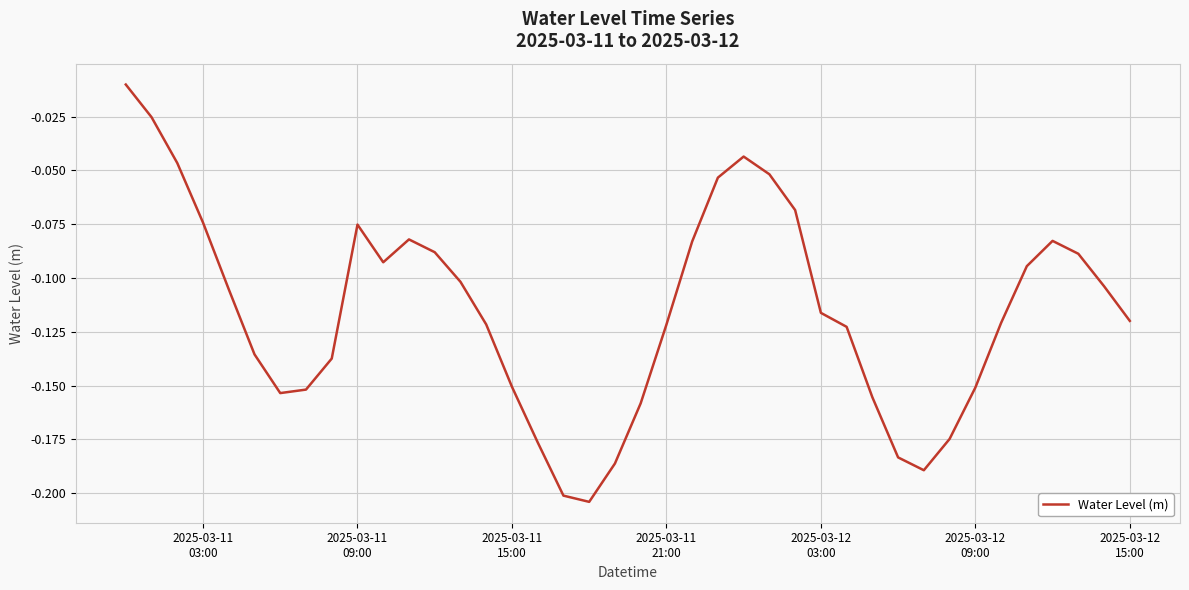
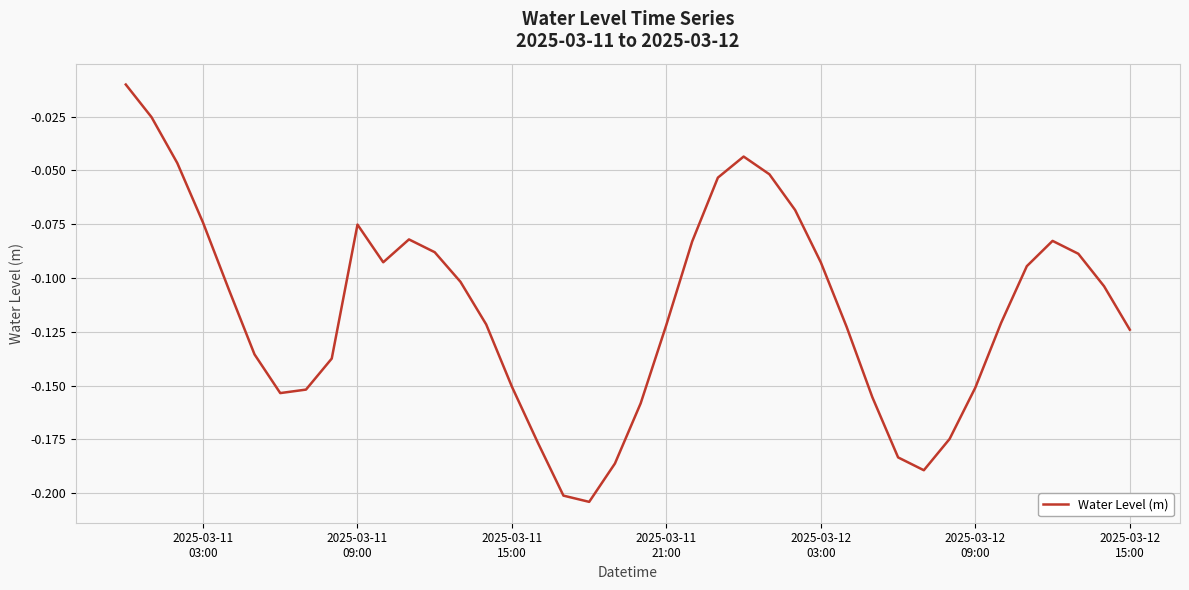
  {
    "2025-03-11 03:00": -0.074,
    "2025-03-11 09:00": -0.075,
    "2025-03-11 15:00": -0.151,
    "2025-03-11 21:00": -0.122,
-   "2025-03-12 03:00": -0.116,
+   "2025-03-12 03:00": -0.093,
    "2025-03-12 09:00": -0.151,
-   "2025-03-12 15:00": -0.120
+   "2025-03-12 15:00": -0.124
  }
